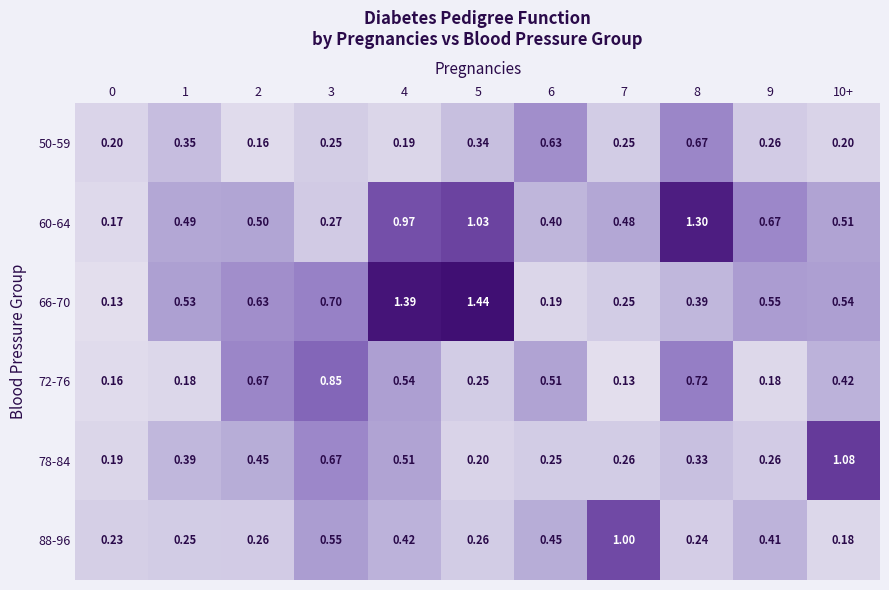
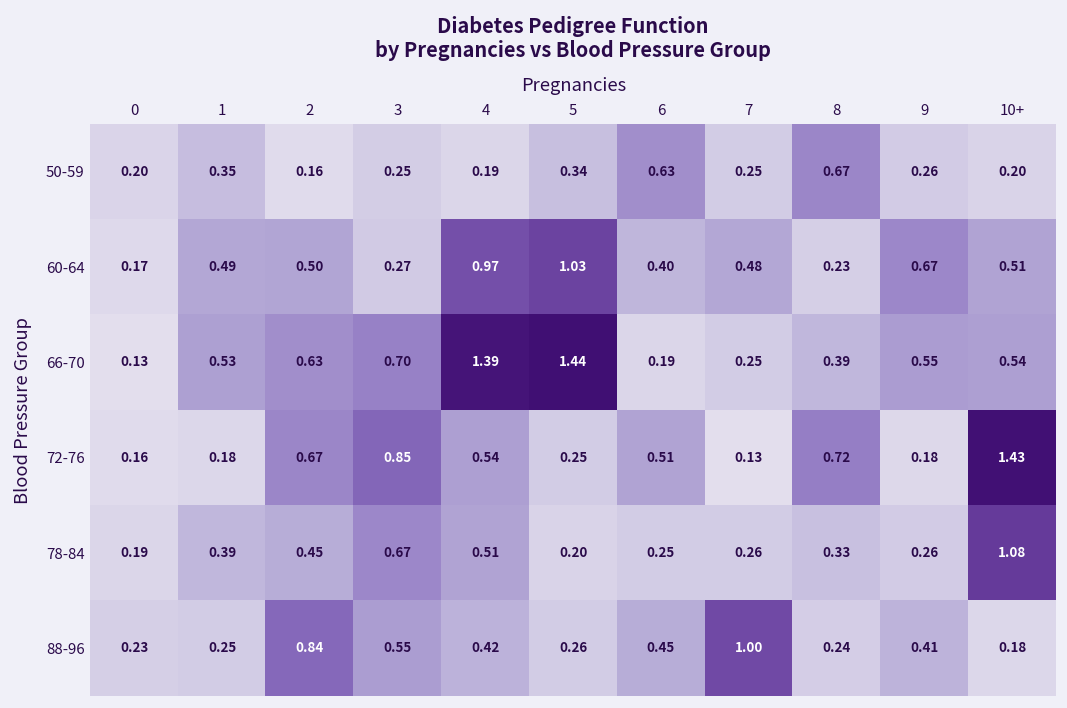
  {
    "50-59": {
      "0": 0.20,
      "1": 0.35,
      "2": 0.16,
      "3": 0.25,
      "4": 0.19,
      "5": 0.34,
      "6": 0.63,
      "7": 0.25,
      "8": 0.67,
      "9": 0.26,
      "10+": 0.20
    },
    "60-64": {
      "0": 0.17,
      "1": 0.49,
      "2": 0.50,
      "3": 0.27,
      "4": 0.97,
      "5": 1.03,
      "6": 0.40,
      "7": 0.48,
-     "8": 1.30,
+     "8": 0.23,
      "9": 0.67,
      "10+": 0.51
    },
    "66-70": {
      "0": 0.13,
      "1": 0.53,
      "2": 0.63,
      "3": 0.70,
      "4": 1.39,
      "5": 1.44,
      "6": 0.19,
      "7": 0.25,
      "8": 0.39,
      "9": 0.55,
      "10+": 0.54
    },
    "72-76": {
      "0": 0.16,
      "1": 0.18,
      "2": 0.67,
      "3": 0.85,
      "4": 0.54,
      "5": 0.25,
      "6": 0.51,
      "7": 0.13,
      "8": 0.72,
      "9": 0.18,
-     "10+": 0.42
+     "10+": 1.43
    },
    "78-84": {
      "0": 0.19,
      "1": 0.39,
      "2": 0.45,
      "3": 0.67,
      "4": 0.51,
      "5": 0.20,
      "6": 0.25,
      "7": 0.26,
      "8": 0.33,
      "9": 0.26,
      "10+": 1.08
    },
    "88-96": {
      "0": 0.23,
      "1": 0.25,
-     "2": 0.26,
+     "2": 0.84,
      "3": 0.55,
      "4": 0.42,
      "5": 0.26,
      "6": 0.45,
      "7": 1.00,
      "8": 0.24,
      "9": 0.41,
      "10+": 0.18
    }
  }
